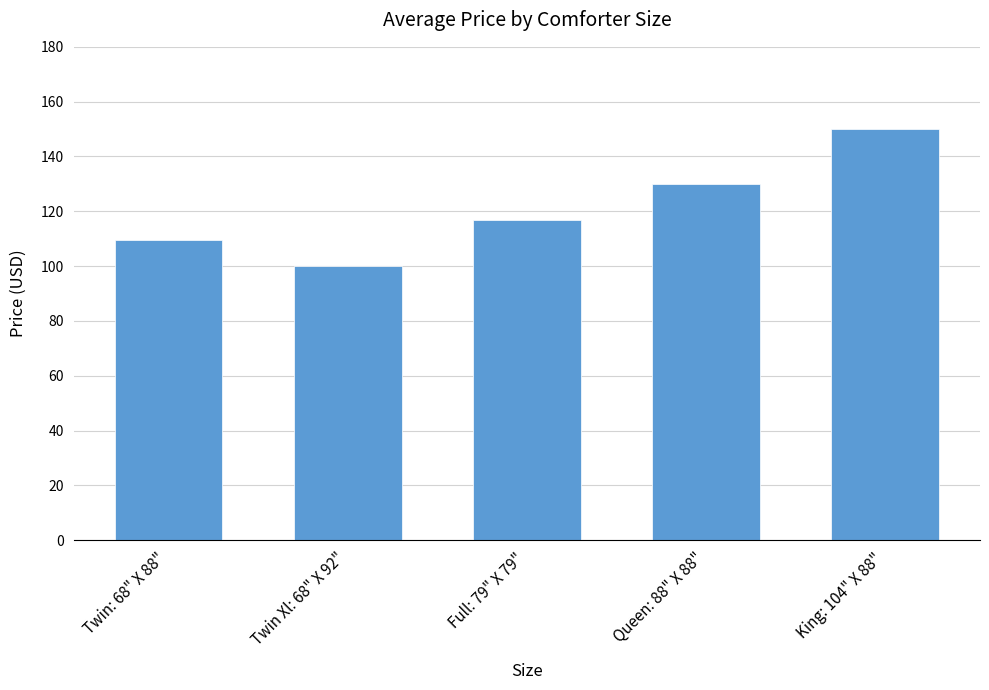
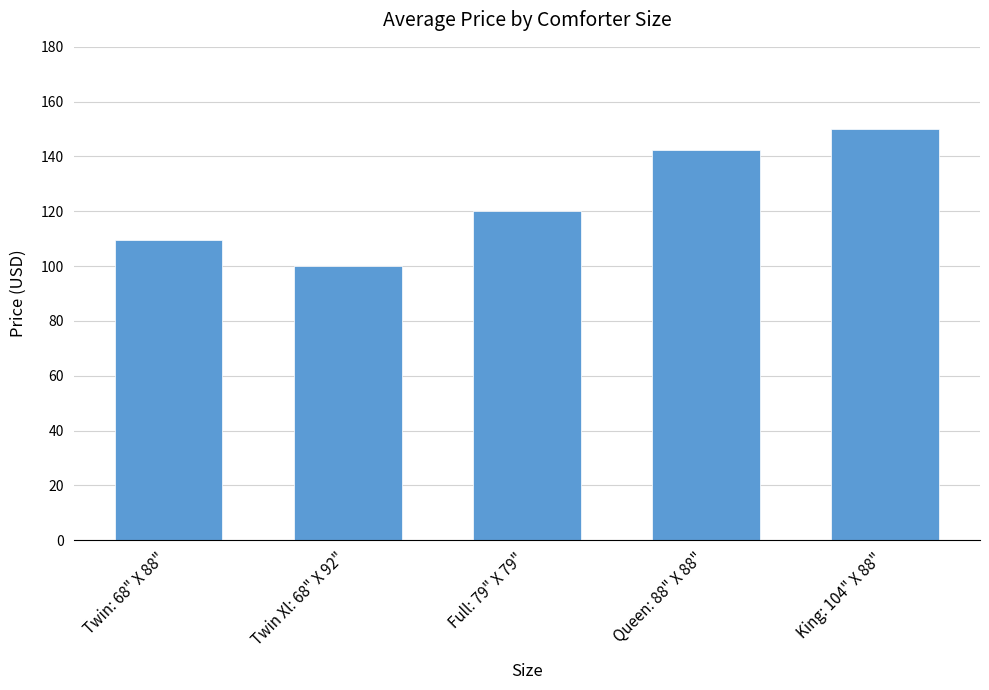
  {
    "Twin: 68\" X 88\"": 110,
    "Twin Xl: 68\" X 92\"": 100,
-   "Full: 79\" X 79\"": 117,
-   "Queen: 88\" X 88\"": 130,
+   "Full: 79\" X 79\"": 120,
+   "Queen: 88\" X 88\"": 142,
    "King: 104\" X 88\"": 150
  }
